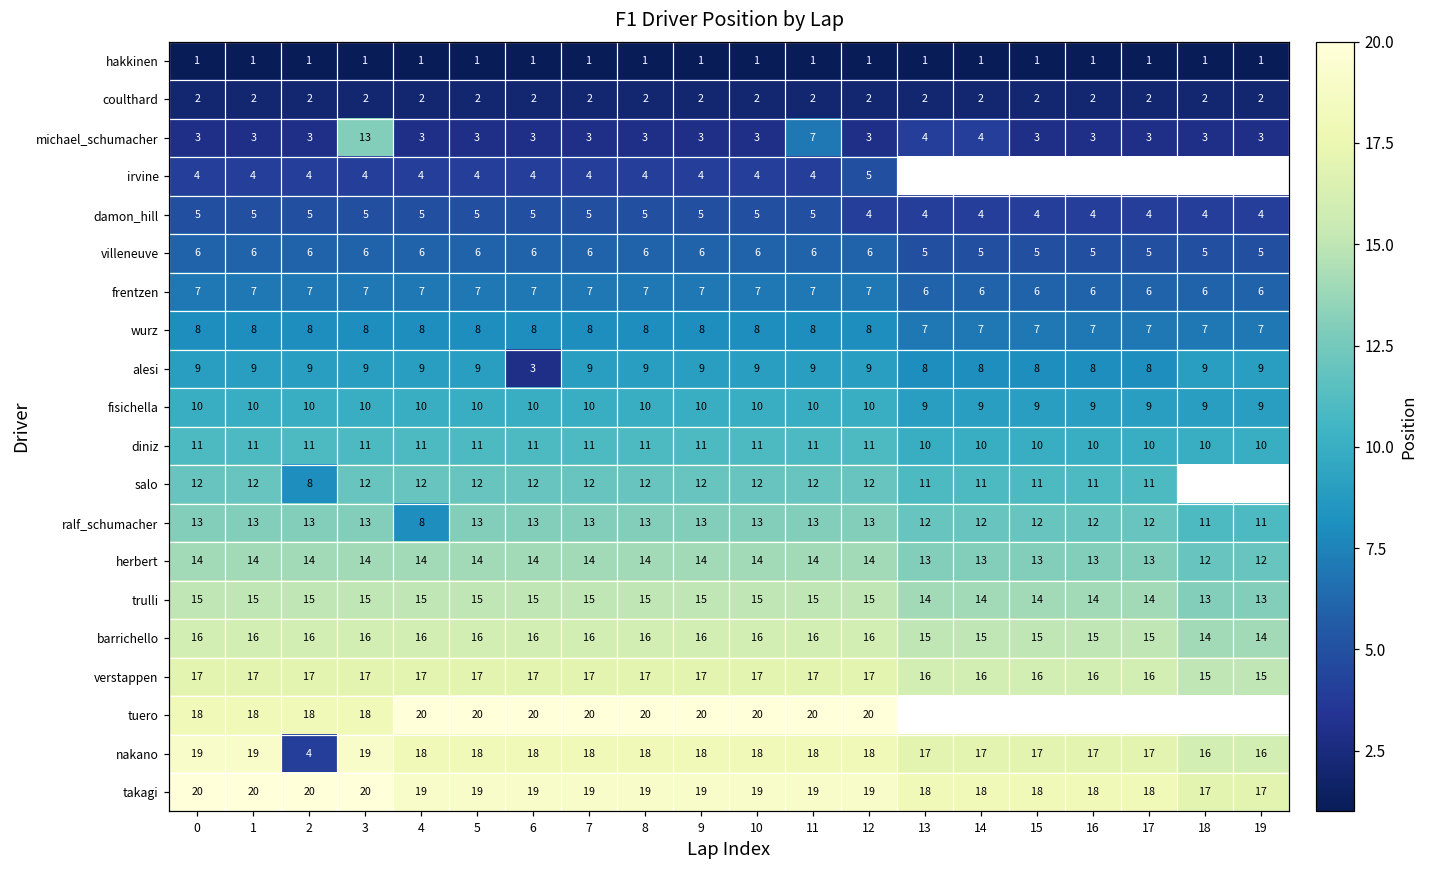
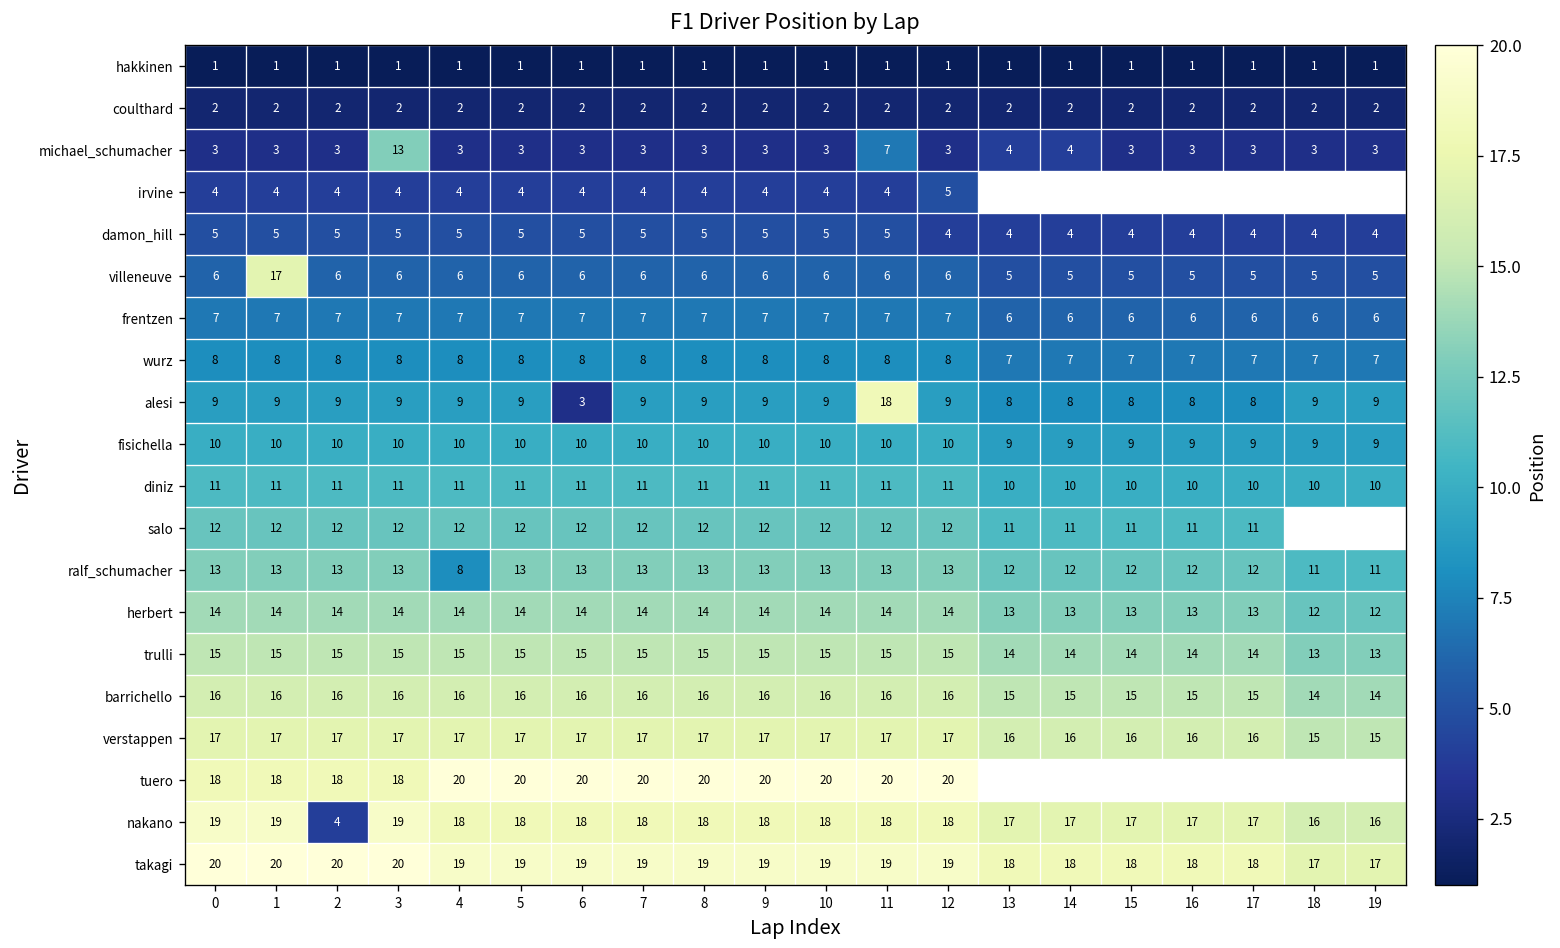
  {
    "villeneuve": {
      "0": 6,
-     "1": 6,
+     "1": 17,
      "2": 6,
      "3": 6,
      "4": 6,
      "5": 6,
      "6": 6,
      "7": 6,
      "8": 6,
      "9": 6,
      "10": 6,
      "11": 6,
      "12": 6,
      "13": 5,
      "14": 5,
      "15": 5,
      "16": 5,
      "17": 5,
      "18": 5,
      "19": 5
    },
    "alesi": {
      "0": 9,
      "1": 9,
      "2": 9,
      "3": 9,
      "4": 9,
      "5": 9,
      "6": 3,
      "7": 9,
      "8": 9,
      "9": 9,
      "10": 9,
-     "11": 9,
+     "11": 18,
      "12": 9,
      "13": 8,
      "14": 8,
      "15": 8,
      "16": 8,
      "17": 8,
      "18": 9,
      "19": 9
    },
    "salo": {
      "0": 12,
      "1": 12,
-     "2": 8,
+     "2": 12,
      "3": 12,
      "4": 12,
      "5": 12,
      "6": 12,
      "7": 12,
      "8": 12,
      "9": 12,
      "10": 12,
      "11": 12,
      "12": 12,
      "13": 11,
      "14": 11,
      "15": 11,
      "16": 11,
      "17": 11
    }
  }
